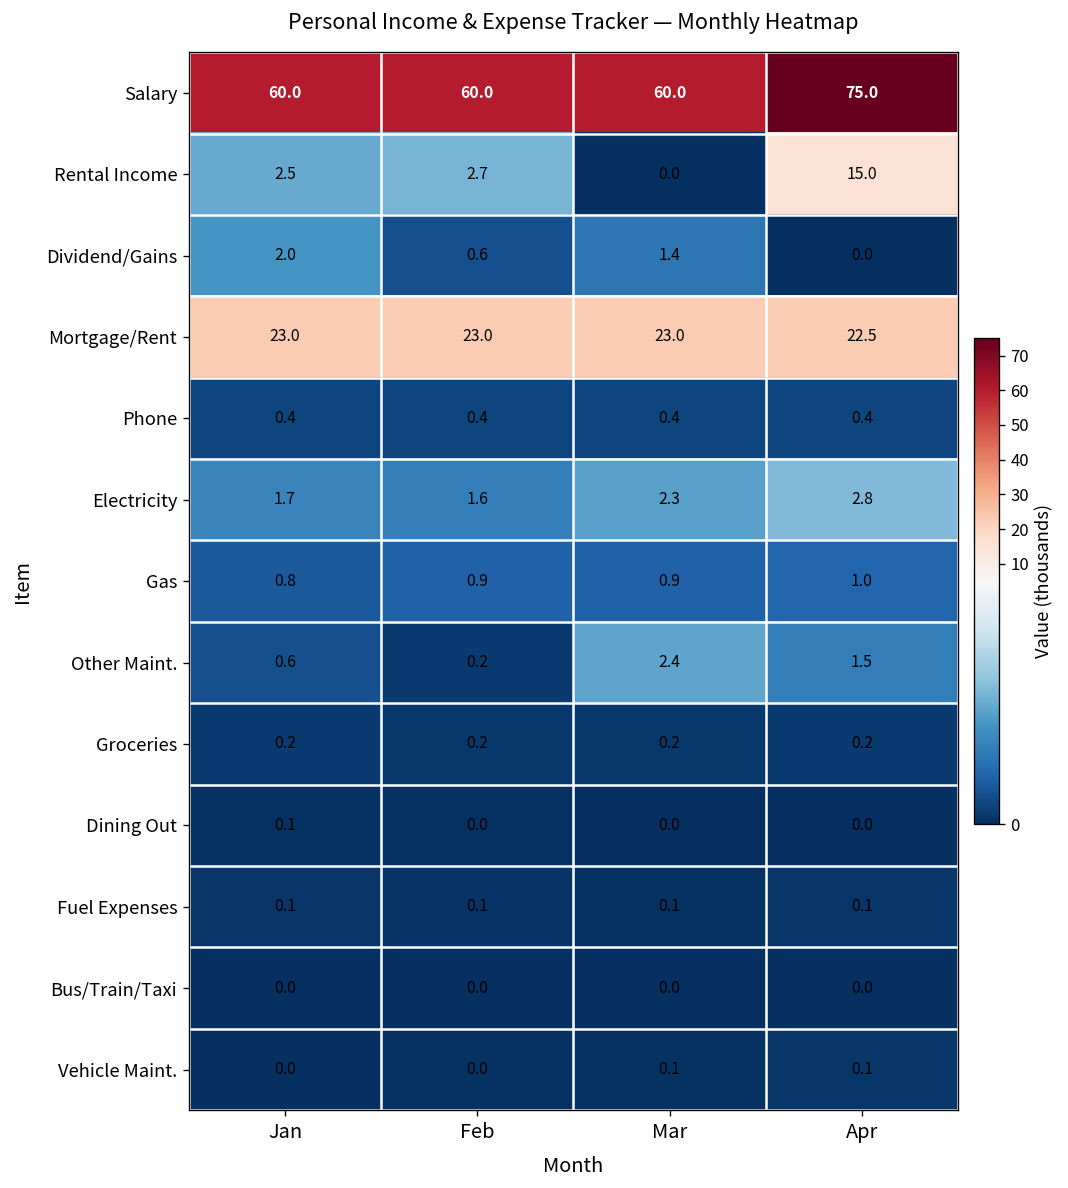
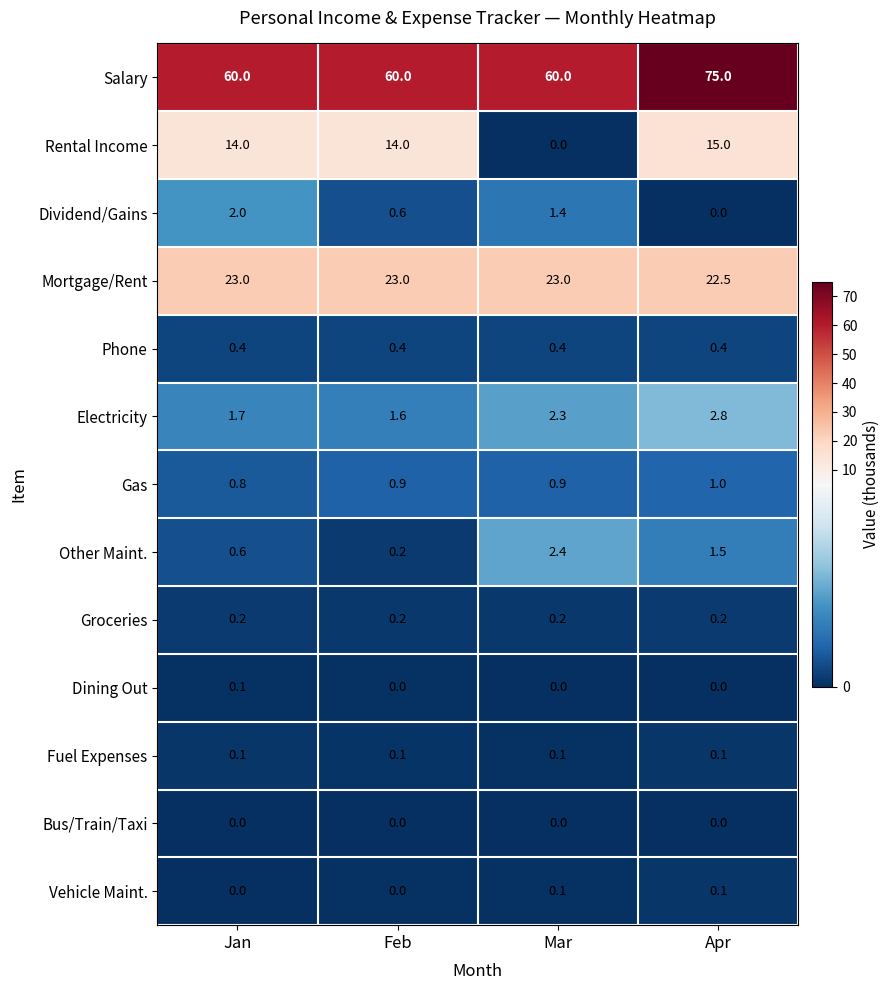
  {
    "Salary": {
      "Jan": 60.0,
      "Feb": 60.0,
      "Mar": 60.0,
      "Apr": 75.0
    },
    "Rental Income": {
-     "Jan": 2.5,
-     "Feb": 2.7,
+     "Jan": 14.0,
+     "Feb": 14.0,
      "Mar": 0.0,
      "Apr": 15.0
    },
    "Dividend/Gains": {
      "Jan": 2.0,
      "Feb": 0.6,
      "Mar": 1.4,
      "Apr": 0.0
    },
    "Mortgage/Rent": {
      "Jan": 23.0,
      "Feb": 23.0,
      "Mar": 23.0,
      "Apr": 22.5
    },
    "Phone": {
      "Jan": 0.4,
      "Feb": 0.4,
      "Mar": 0.4,
      "Apr": 0.4
    },
    "Electricity": {
      "Jan": 1.7,
      "Feb": 1.6,
      "Mar": 2.3,
      "Apr": 2.8
    },
    "Gas": {
      "Jan": 0.8,
      "Feb": 0.9,
      "Mar": 0.9,
      "Apr": 1.0
    },
    "Other Maint.": {
      "Jan": 0.6,
      "Feb": 0.2,
      "Mar": 2.4,
      "Apr": 1.5
    },
    "Groceries": {
      "Jan": 0.2,
      "Feb": 0.2,
      "Mar": 0.2,
      "Apr": 0.2
    },
    "Dining Out": {
      "Jan": 0.1,
      "Feb": 0.0,
      "Mar": 0.0,
      "Apr": 0.0
    },
    "Fuel Expenses": {
      "Jan": 0.1,
      "Feb": 0.1,
      "Mar": 0.1,
      "Apr": 0.1
    },
    "Bus/Train/Taxi": {
      "Jan": 0.0,
      "Feb": 0.0,
      "Mar": 0.0,
      "Apr": 0.0
    },
    "Vehicle Maint.": {
      "Jan": 0.0,
      "Feb": 0.0,
      "Mar": 0.1,
      "Apr": 0.1
    }
  }
